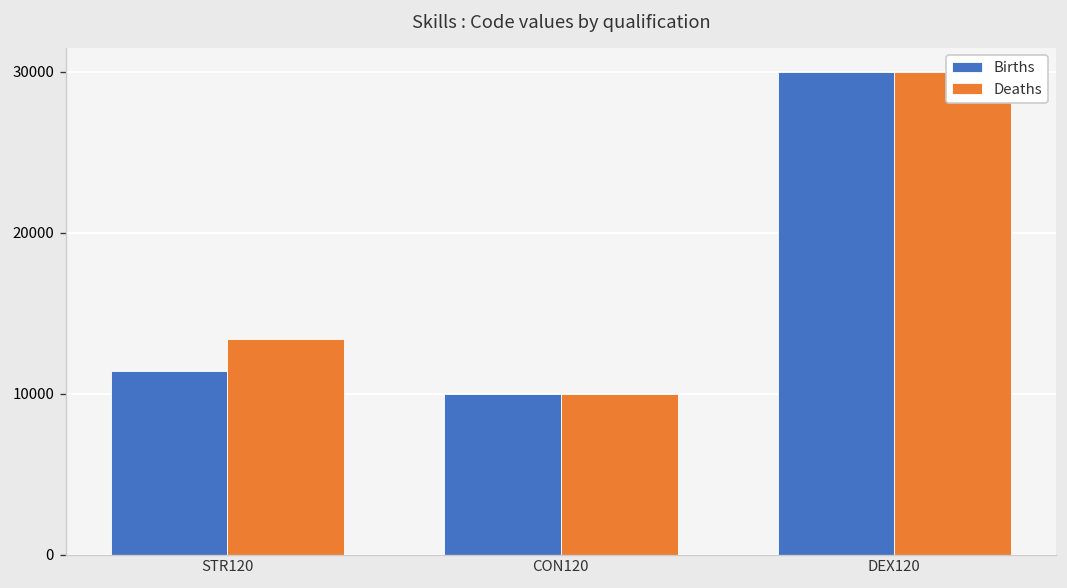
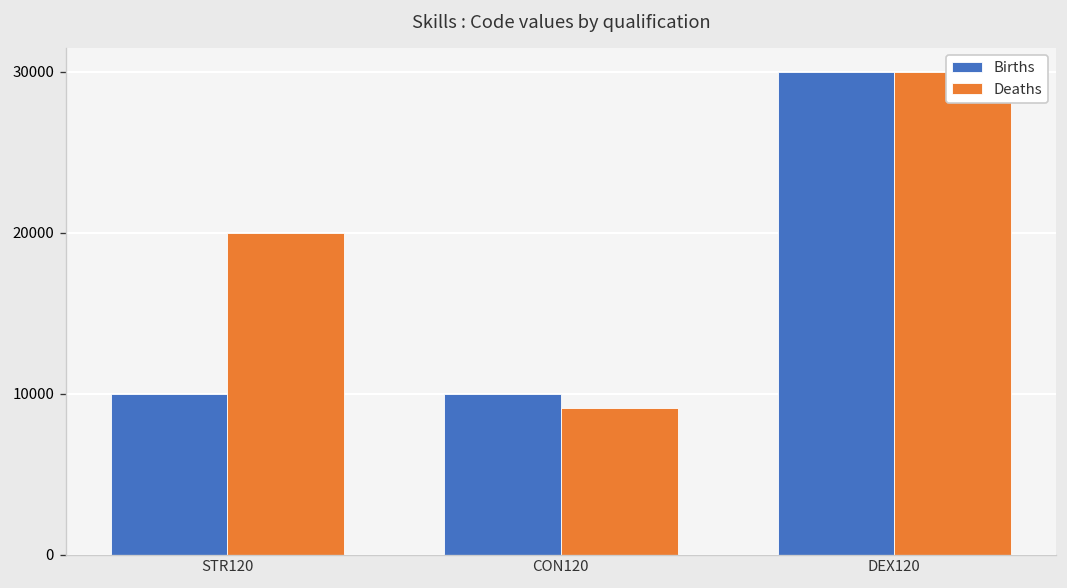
  {
    "Births": {
-     "STR120": 11400,
+     "STR120": 10000,
      "CON120": 10000,
      "DEX120": 30000
    },
    "Deaths": {
-     "STR120": 13400,
-     "CON120": 10000
+     "STR120": 20000,
+     "CON120": 9100
    }
  }
